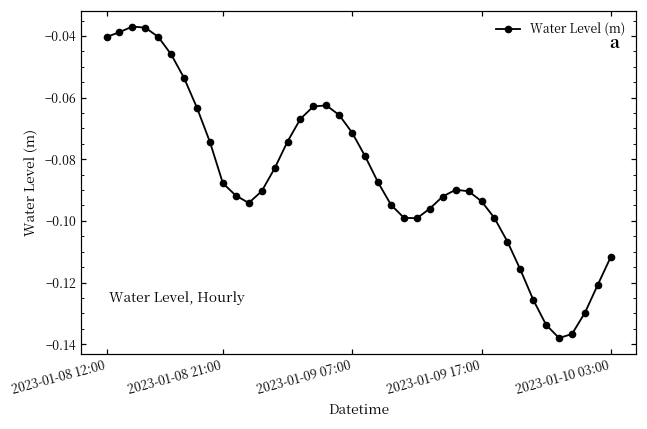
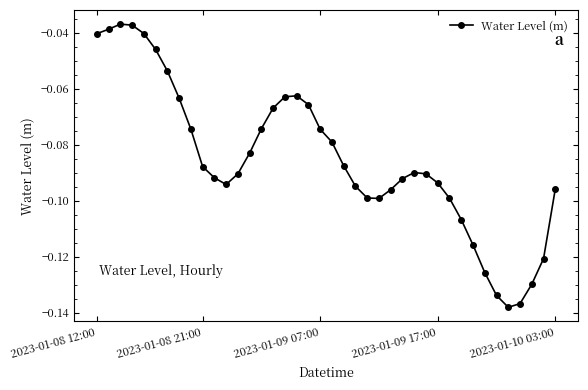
  {
    "2023-01-08 12:00": -0.040,
    "2023-01-08 21:00": -0.088,
-   "2023-01-09 07:00": -0.071,
+   "2023-01-09 07:00": -0.074,
    "2023-01-09 17:00": -0.094,
-   "2023-01-10 03:00": -0.112
+   "2023-01-10 03:00": -0.096
  }
